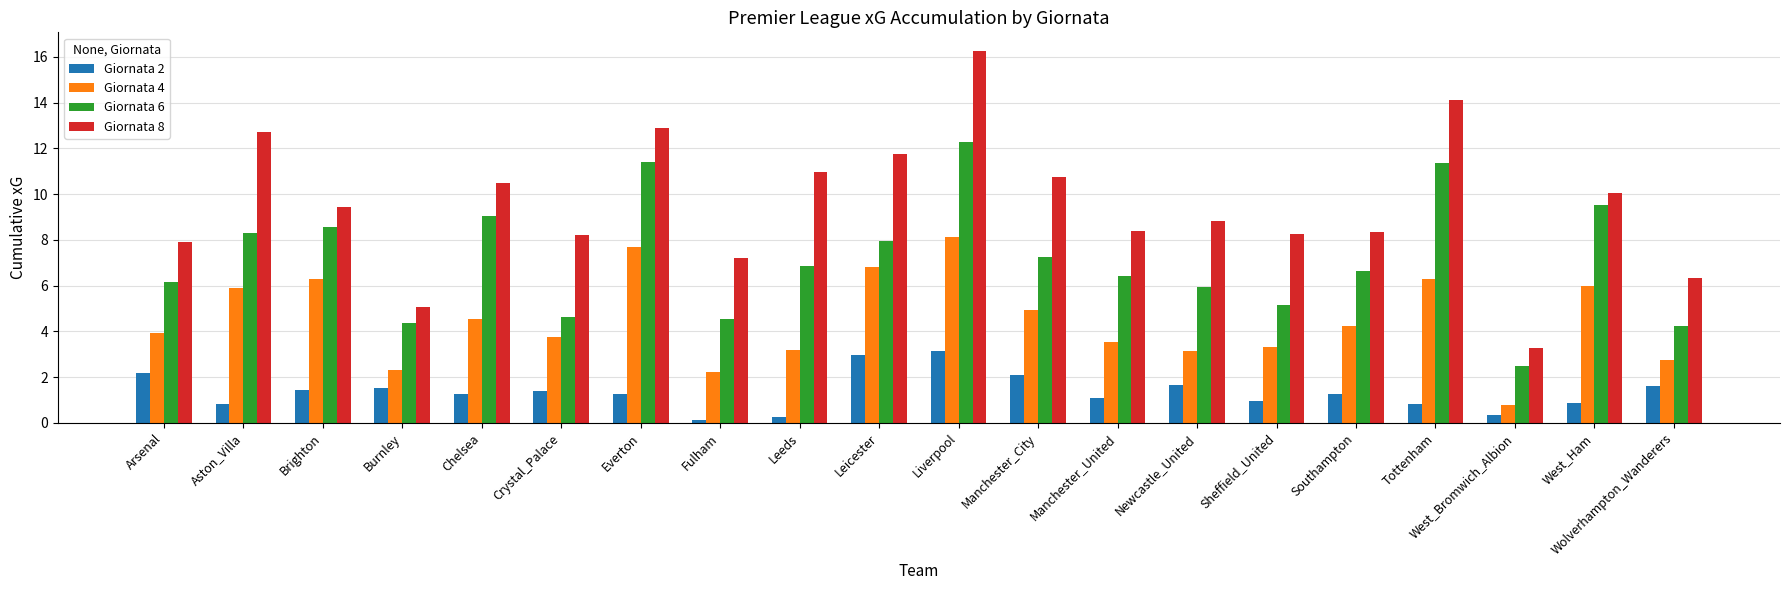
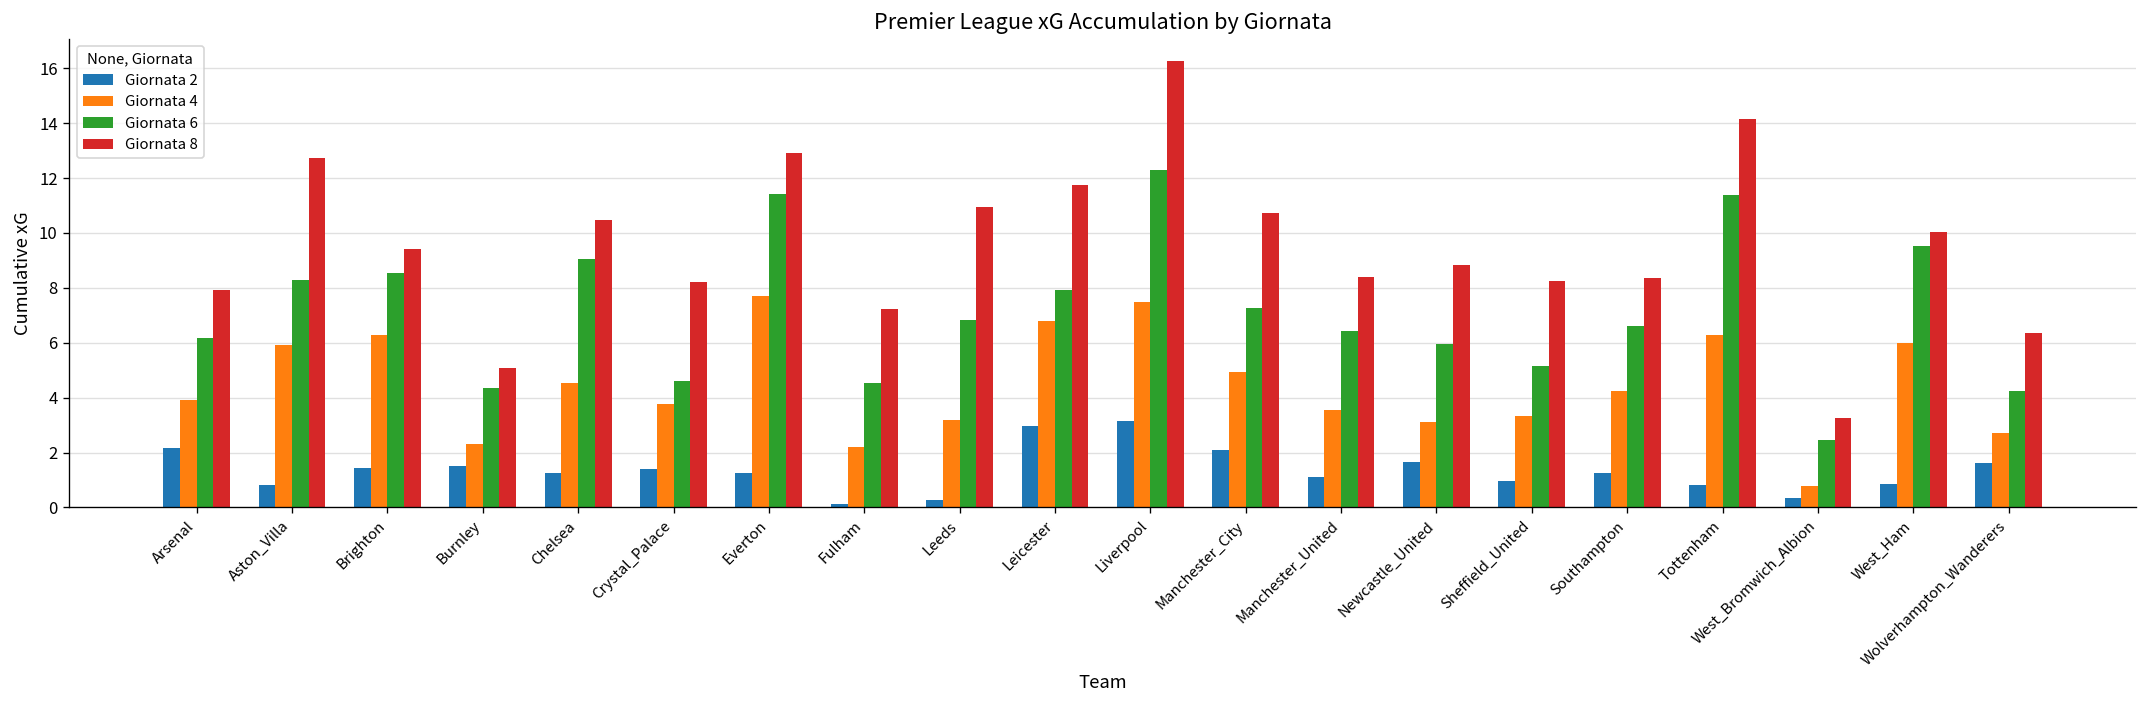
  {
    "Giornata 2": {
      "Arsenal": 2.2,
      "Aston_Villa": 0.8,
      "Brighton": 1.4,
      "Burnley": 1.5,
      "Chelsea": 1.3,
      "Crystal_Palace": 1.4,
      "Everton": 1.3,
      "Fulham": 0.1,
      "Leeds": 0.3,
      "Leicester": 3.0,
      "Liverpool": 3.2,
      "Manchester_City": 2.1,
      "Manchester_United": 1.1,
      "Newcastle_United": 1.7,
      "Sheffield_United": 0.9,
      "Southampton": 1.3,
      "Tottenham": 0.8,
      "West_Bromwich_Albion": 0.4,
      "West_Ham": 0.9,
      "Wolverhampton_Wanderers": 1.6
    },
    "Giornata 4": {
      "Arsenal": 3.9,
      "Aston_Villa": 5.9,
      "Brighton": 6.3,
      "Burnley": 2.3,
      "Chelsea": 4.5,
      "Crystal_Palace": 3.8,
      "Everton": 7.7,
      "Fulham": 2.2,
      "Leeds": 3.2,
      "Leicester": 6.8,
-     "Liverpool": 8.1,
+     "Liverpool": 7.5,
      "Manchester_City": 4.9,
      "Manchester_United": 3.5,
      "Newcastle_United": 3.1,
      "Sheffield_United": 3.3,
      "Southampton": 4.2,
      "Tottenham": 6.3,
      "West_Bromwich_Albion": 0.8,
      "West_Ham": 6.0,
      "Wolverhampton_Wanderers": 2.7
    },
    "Giornata 6": {
      "Arsenal": 6.2,
      "Aston_Villa": 8.3,
      "Brighton": 8.6,
      "Burnley": 4.3,
      "Chelsea": 9.0,
      "Crystal_Palace": 4.6,
      "Everton": 11.4,
      "Fulham": 4.5,
      "Leeds": 6.8,
      "Leicester": 7.9,
      "Liverpool": 12.3,
      "Manchester_City": 7.3,
      "Manchester_United": 6.4,
      "Newcastle_United": 5.9,
      "Sheffield_United": 5.1,
      "Southampton": 6.6,
      "Tottenham": 11.4,
      "West_Bromwich_Albion": 2.5,
      "West_Ham": 9.5,
      "Wolverhampton_Wanderers": 4.2
    },
    "Giornata 8": {
      "Arsenal": 7.9,
      "Aston_Villa": 12.7,
      "Brighton": 9.4,
      "Burnley": 5.1,
      "Chelsea": 10.5,
      "Crystal_Palace": 8.2,
      "Everton": 12.9,
      "Fulham": 7.2,
      "Leeds": 11.0,
      "Leicester": 11.8,
      "Liverpool": 16.3,
      "Manchester_City": 10.7,
      "Manchester_United": 8.4,
      "Newcastle_United": 8.8,
      "Sheffield_United": 8.2,
      "Southampton": 8.4,
      "Tottenham": 14.1,
      "West_Bromwich_Albion": 3.3,
      "West_Ham": 10.0,
      "Wolverhampton_Wanderers": 6.3
    }
  }
